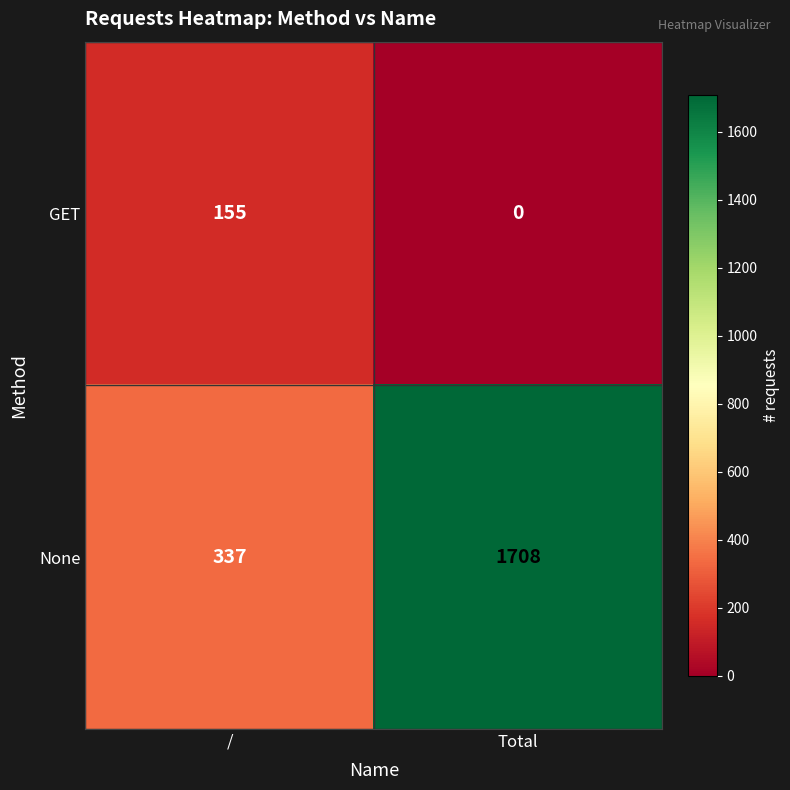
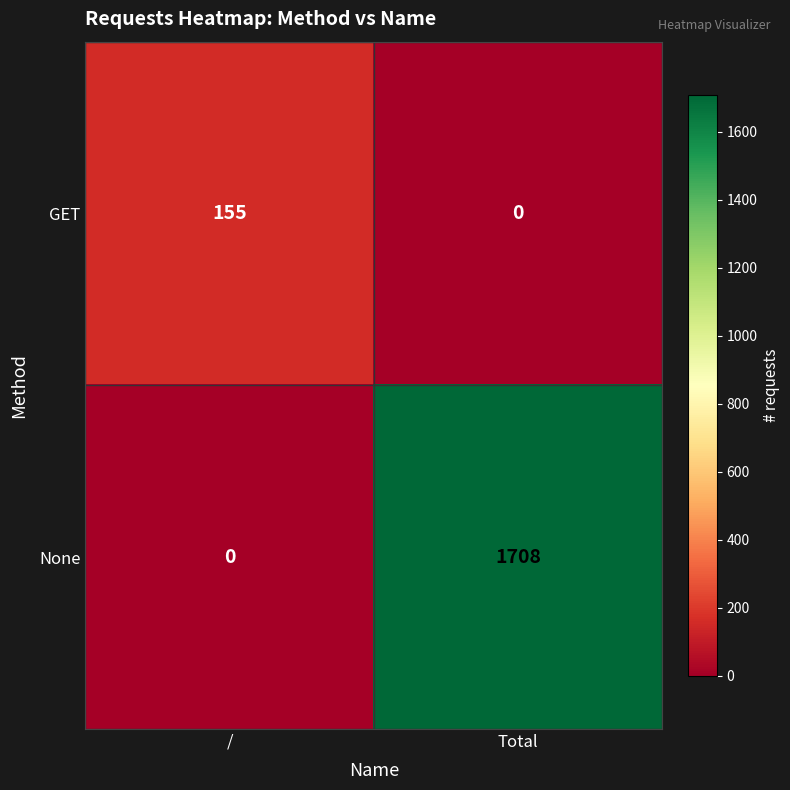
  {
    "GET": {
      "/": 155,
      "Total": 0
    },
    "None": {
-     "/": 337,
+     "/": 0,
      "Total": 1708
    }
  }
